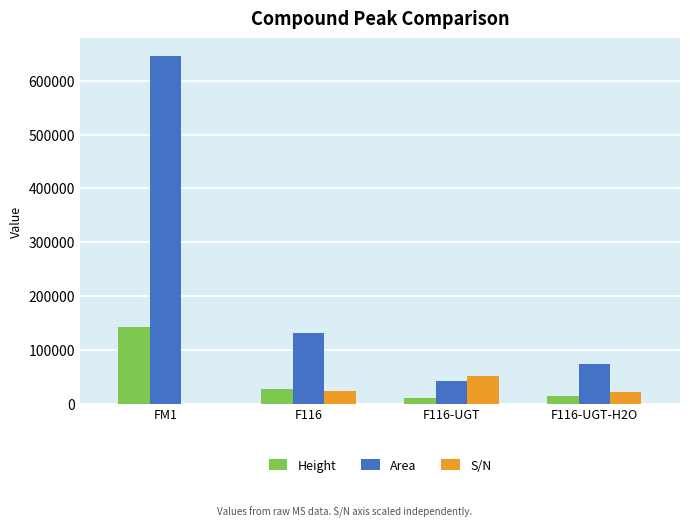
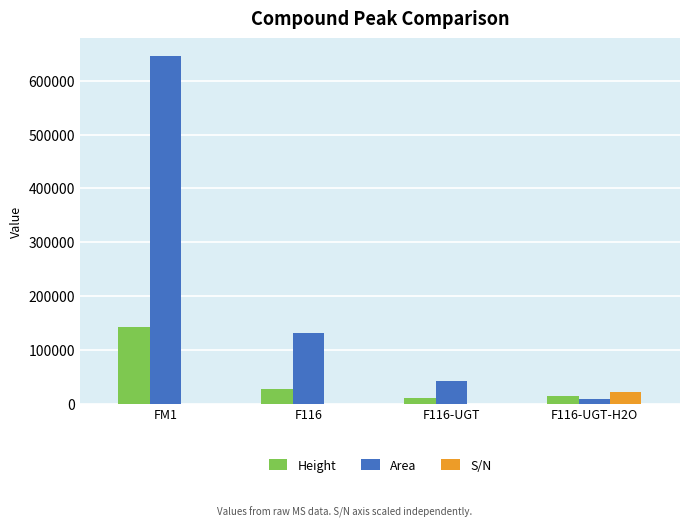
  {
    "Height": {
      "FM1": 140000,
      "F116": 30000,
      "F116-UGT": 10000,
      "F116-UGT-H2O": 10000
    },
    "Area": {
      "FM1": 650000,
      "F116": 130000,
      "F116-UGT": 40000,
-     "F116-UGT-H2O": 70000
+     "F116-UGT-H2O": 10000
    },
    "S/N": {
-     "F116": 20000,
-     "F116-UGT": 50000,
+     "F116": 0,
+     "F116-UGT": 0,
      "F116-UGT-H2O": 20000
    }
  }
